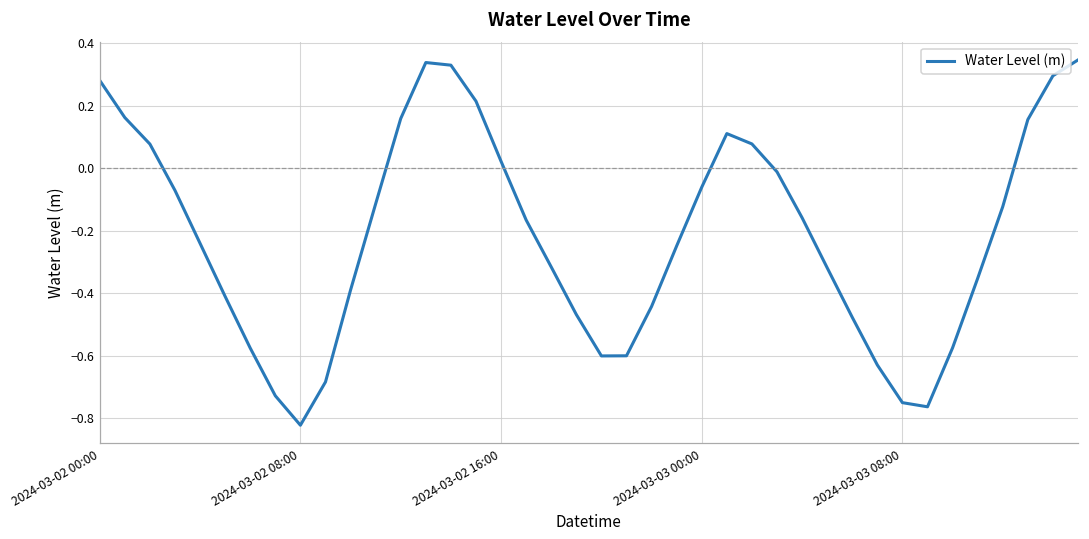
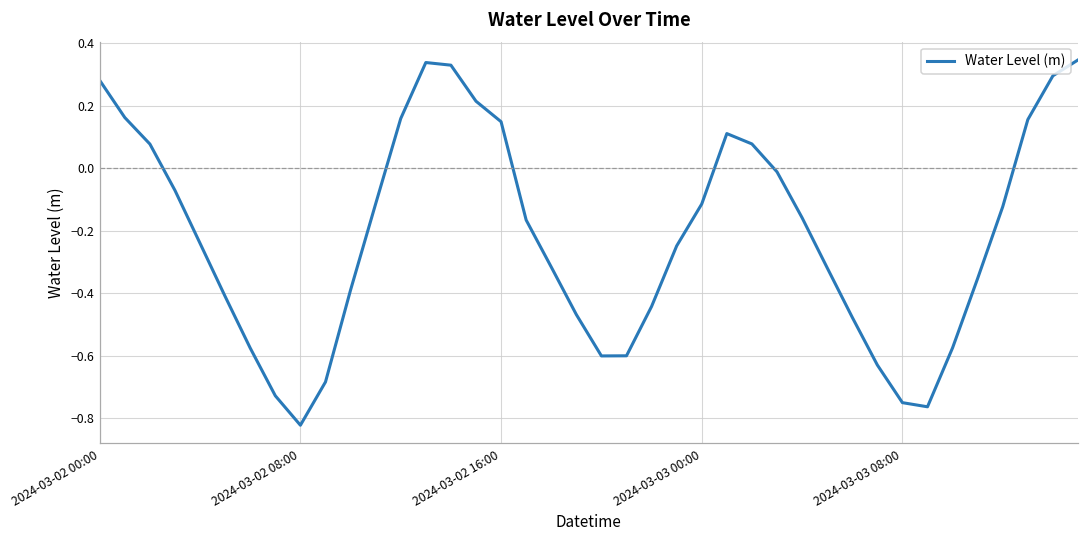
  {
    "2024-03-02 00:00": 0.28,
    "2024-03-02 08:00": -0.82,
-   "2024-03-02 16:00": 0.02,
-   "2024-03-03 00:00": -0.06,
+   "2024-03-02 16:00": 0.15,
+   "2024-03-03 00:00": -0.11,
    "2024-03-03 08:00": -0.75
  }
